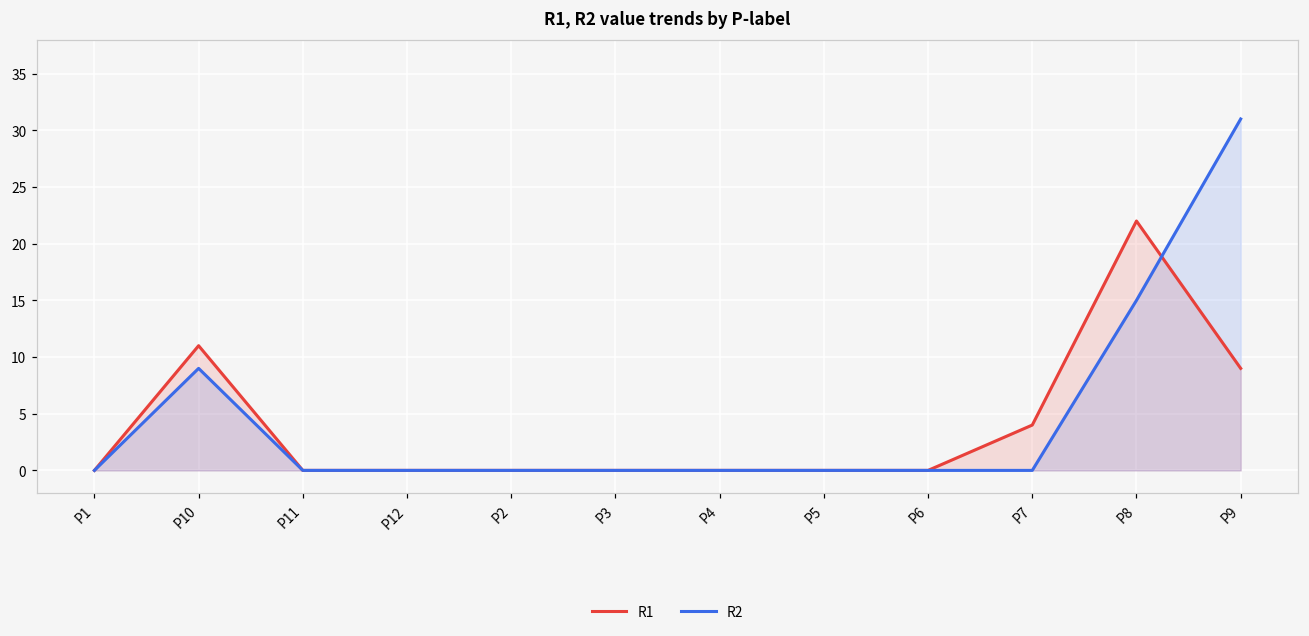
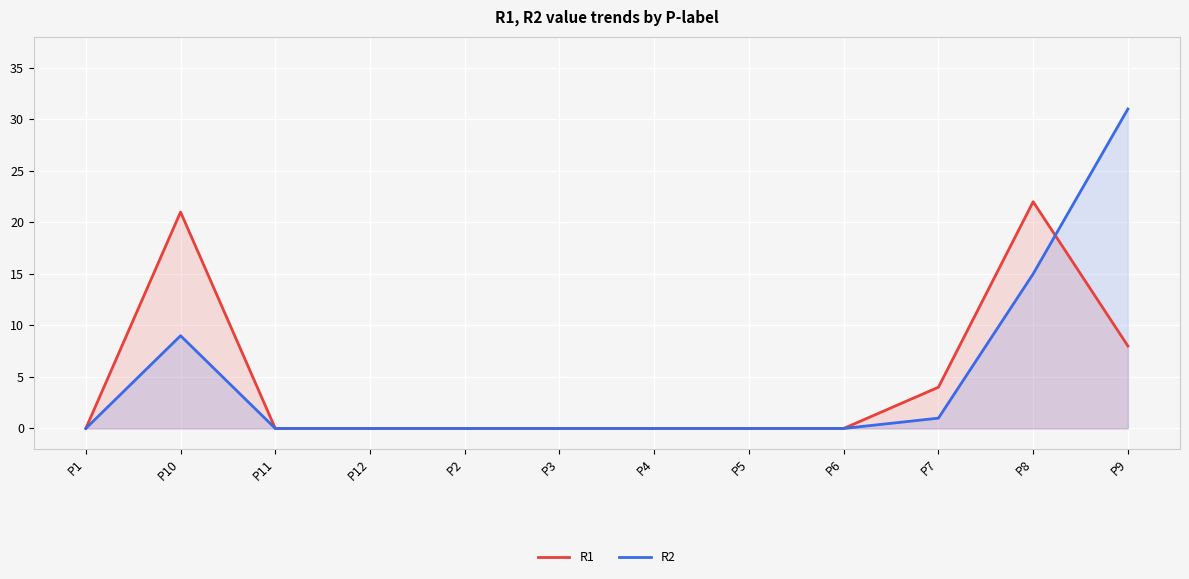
  {
    "R1": {
-     "P10": 11,
+     "P10": 21,
      "P7": 4,
      "P8": 22,
-     "P9": 9
+     "P9": 8
    },
    "R2": {
      "P10": 9,
-     "P7": 0,
+     "P7": 1,
      "P8": 15,
      "P9": 31
    }
  }
